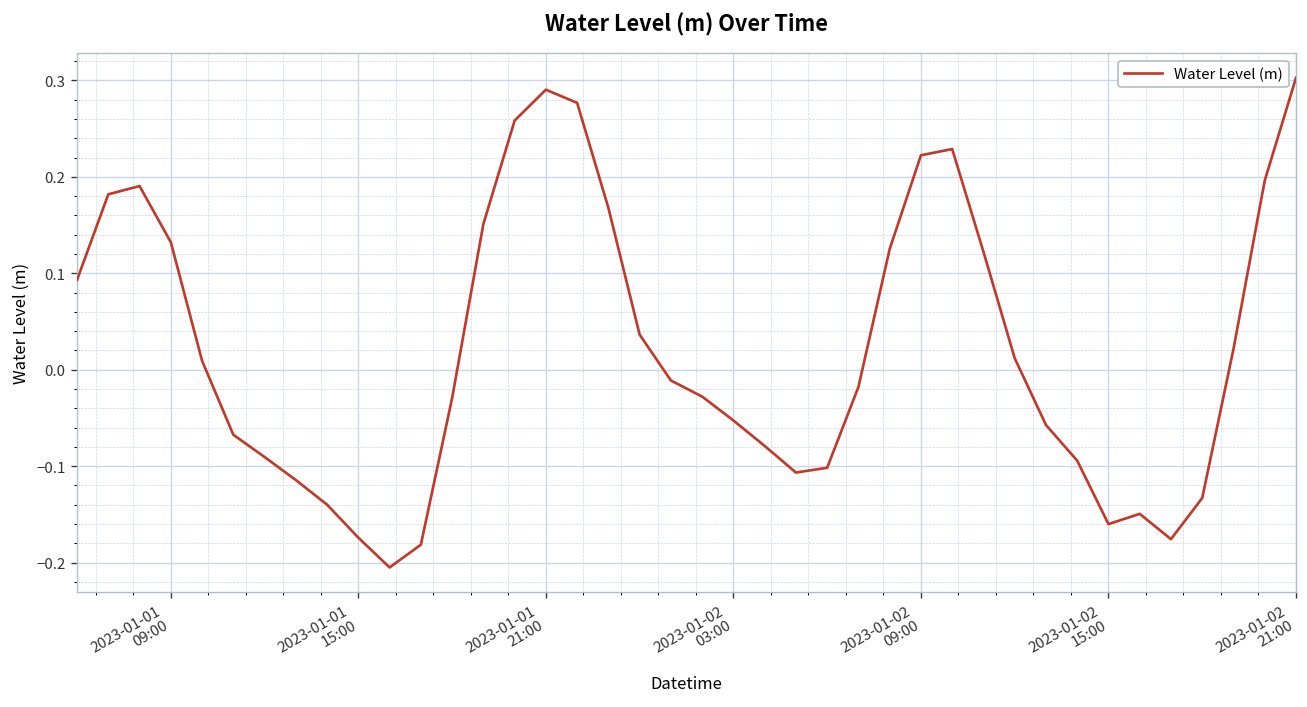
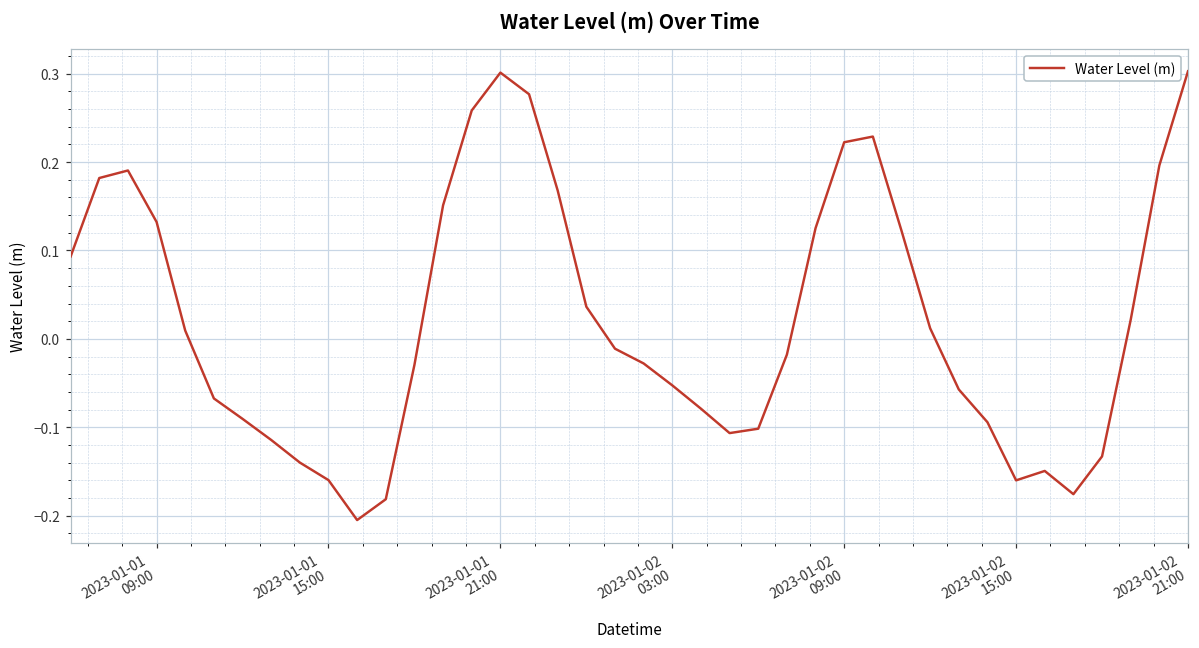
  {
    "2023-01-01 09:00": 0.13,
-   "2023-01-01 15:00": -0.17,
-   "2023-01-01 21:00": 0.29,
+   "2023-01-01 15:00": -0.16,
+   "2023-01-01 21:00": 0.30,
    "2023-01-02 03:00": -0.05,
    "2023-01-02 09:00": 0.22,
    "2023-01-02 15:00": -0.16,
    "2023-01-02 21:00": 0.30
  }
